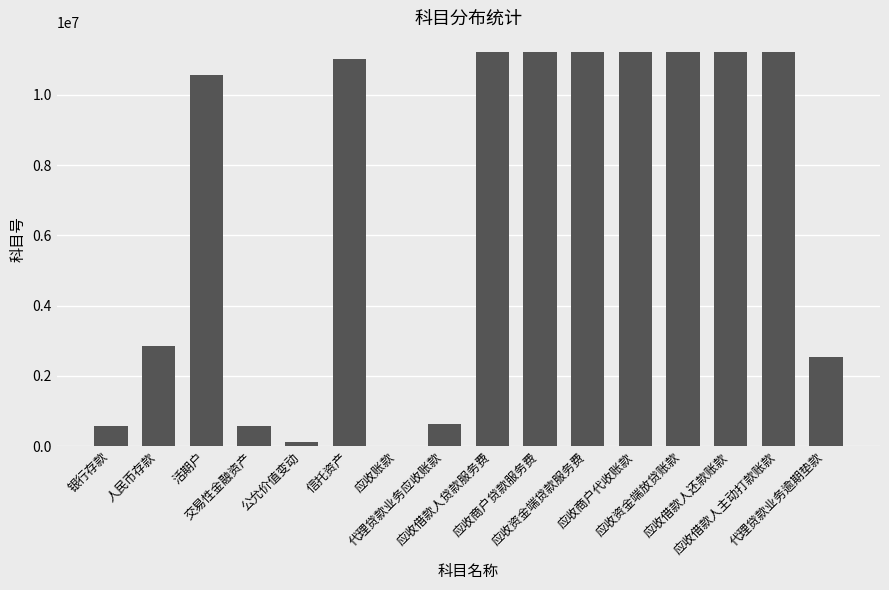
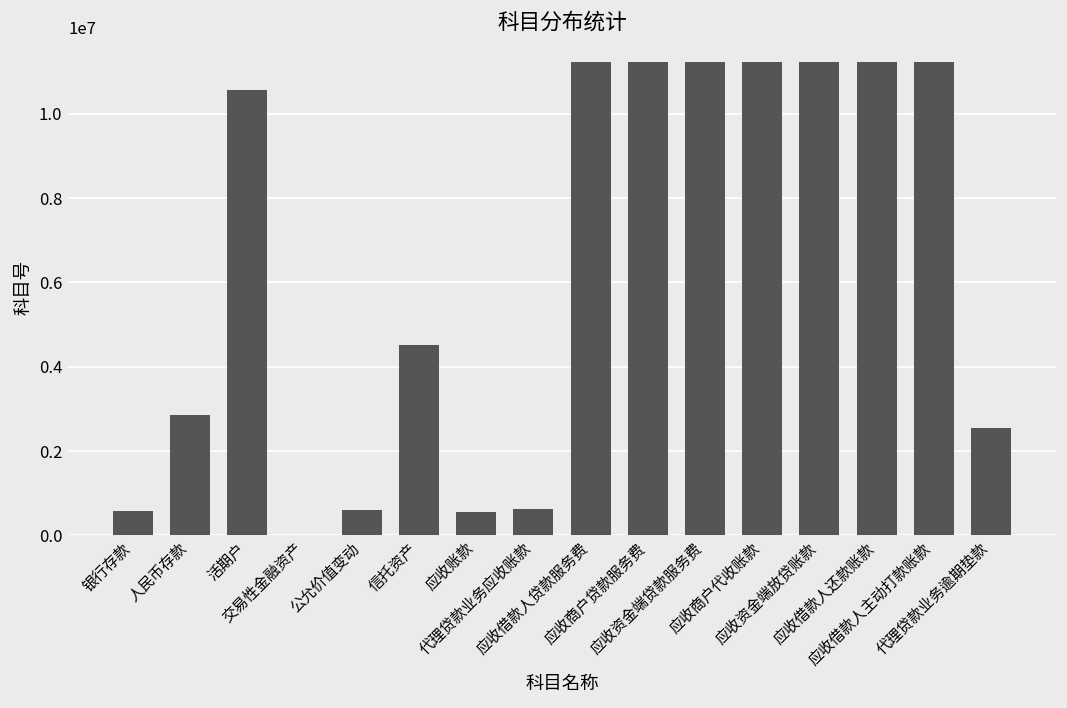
  {
    "银行存款": 600000,
    "人民币存款": 2900000,
    "活期户": 10600000,
-   "交易性金融资产": 600000,
-   "公允价值变动": 100000,
-   "信托资产": 11000000,
-   "应收账款": 0,
+   "交易性金融资产": 0,
+   "公允价值变动": 600000,
+   "信托资产": 4500000,
+   "应收账款": 600000,
    "代理贷款业务应收账款": 600000,
    "应收借款人贷款服务费": 11200000,
    "应收商户贷款服务费": 11200000,
    "应收资金端贷款服务费": 11200000,
    "应收商户代收账款": 11200000,
    "应收资金端放贷账款": 11200000,
    "应收借款人还款账款": 11200000,
    "应收借款人主动打款账款": 11200000,
    "代理贷款业务逾期垫款": 2600000
  }
